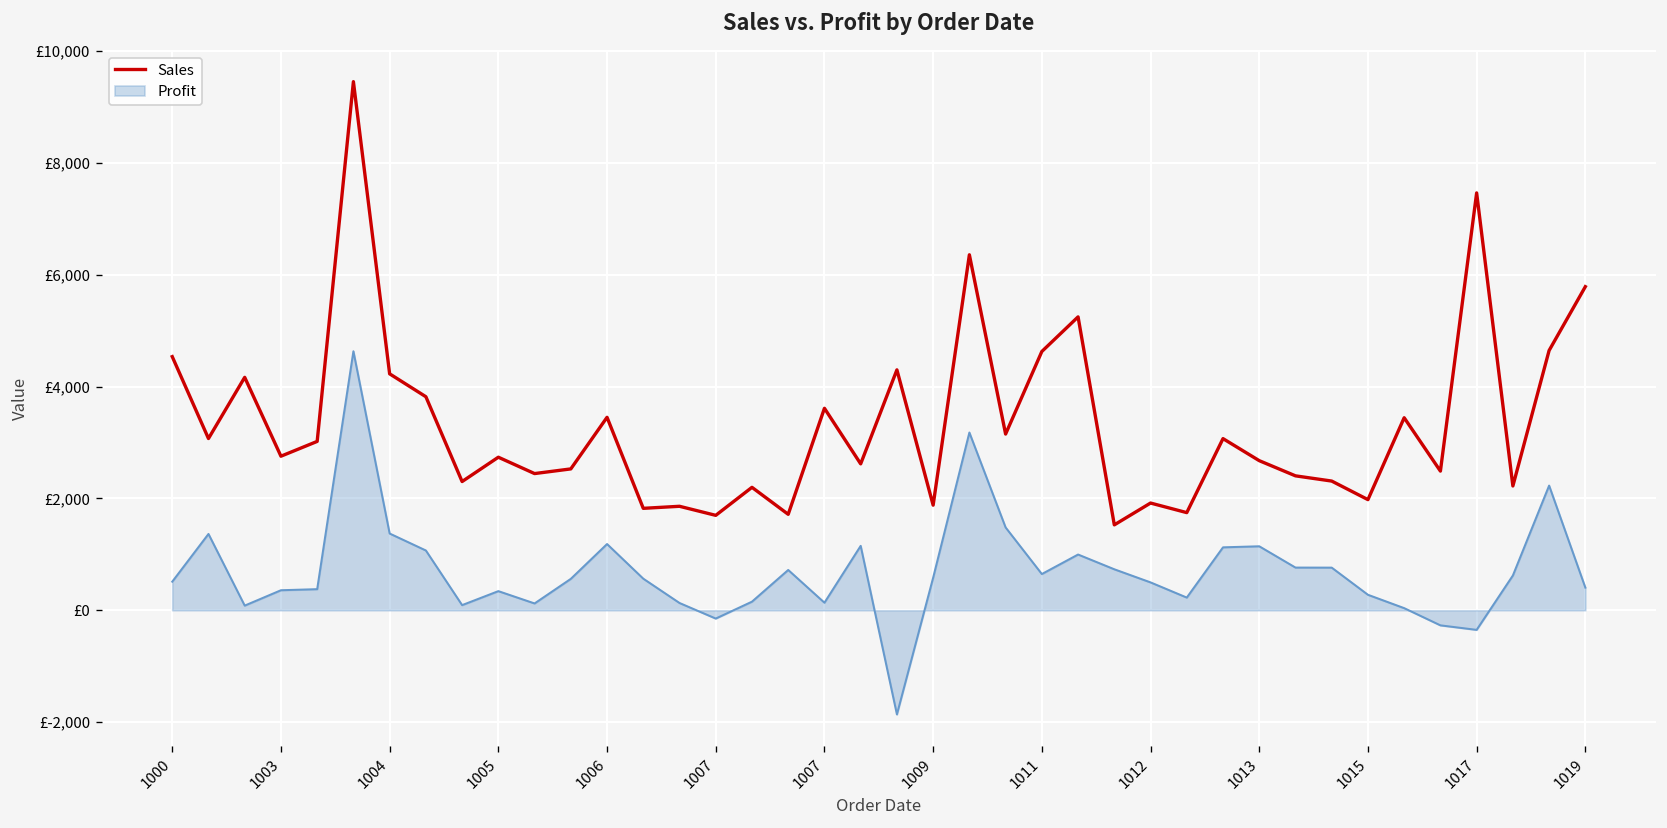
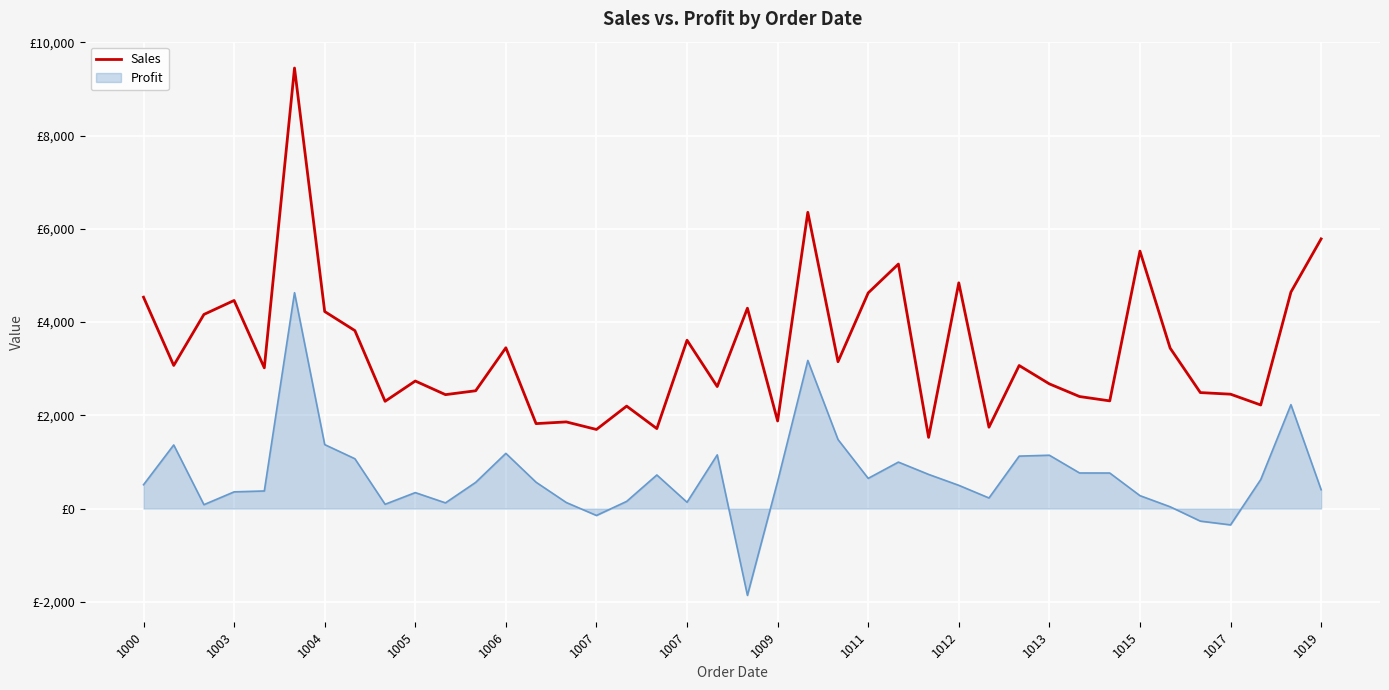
  {
    "Sales": {
      "1000": "£4,500",
-     "1003": "£2,800",
+     "1003": "£4,500",
      "1004": "£4,200",
      "1005": "£2,700",
      "1006": "£3,400",
      "1009": "£1,900",
      "1011": "£4,600",
-     "1012": "£1,900",
+     "1012": "£4,800",
      "1013": "£2,700",
-     "1015": "£2,000",
-     "1017": "£7,500",
+     "1015": "£5,500",
+     "1017": "£2,500",
      "1019": "£5,800"
    }
  }
